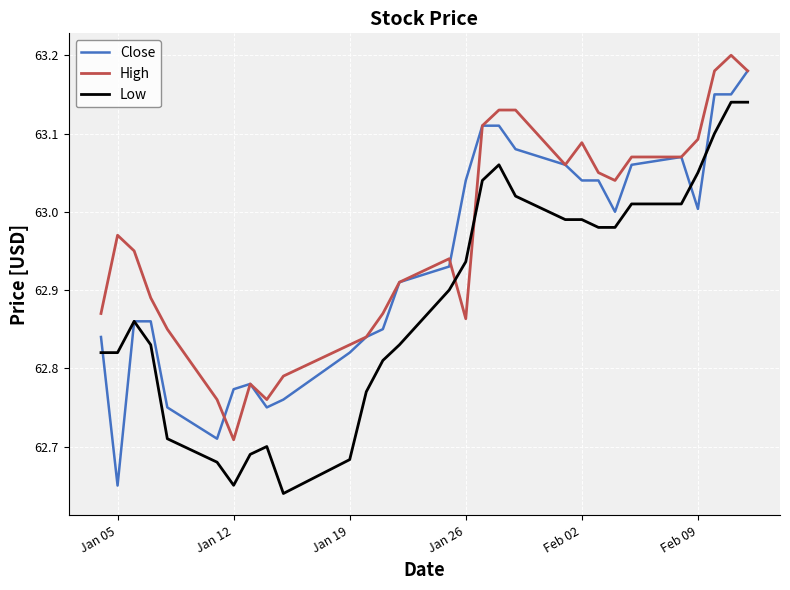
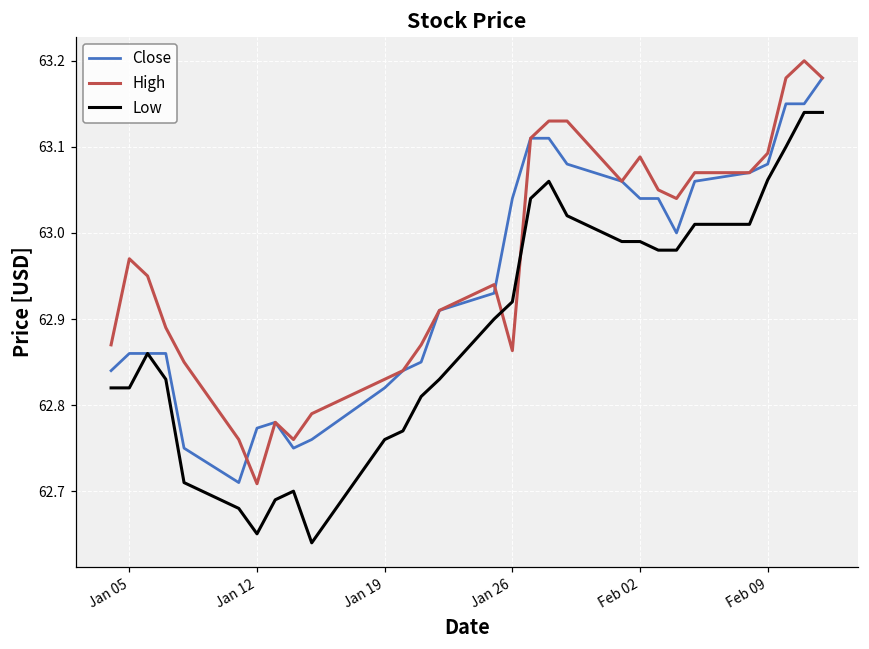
  {
    "Close": {
-     "Jan 05": 62.65,
+     "Jan 05": 62.86,
      "Jan 12": 62.77,
      "Jan 19": 62.82,
      "Jan 26": 63.04,
      "Feb 02": 63.04,
-     "Feb 09": 63.00
+     "Feb 09": 63.08
    },
    "High": {
      "Jan 05": 62.97,
      "Jan 12": 62.71,
      "Jan 19": 62.83,
      "Jan 26": 62.86,
      "Feb 02": 63.09,
      "Feb 09": 63.09
    },
    "Low": {
      "Jan 05": 62.82,
      "Jan 12": 62.65,
-     "Jan 19": 62.68,
-     "Jan 26": 62.94,
+     "Jan 19": 62.76,
+     "Jan 26": 62.92,
      "Feb 02": 62.99,
-     "Feb 09": 63.05
+     "Feb 09": 63.06
    }
  }
